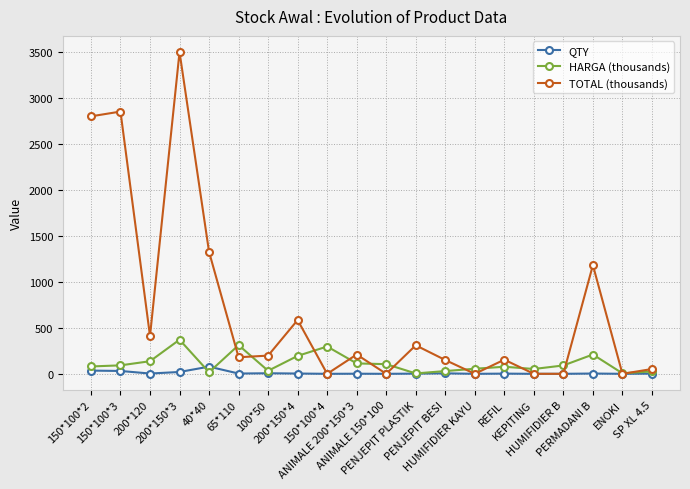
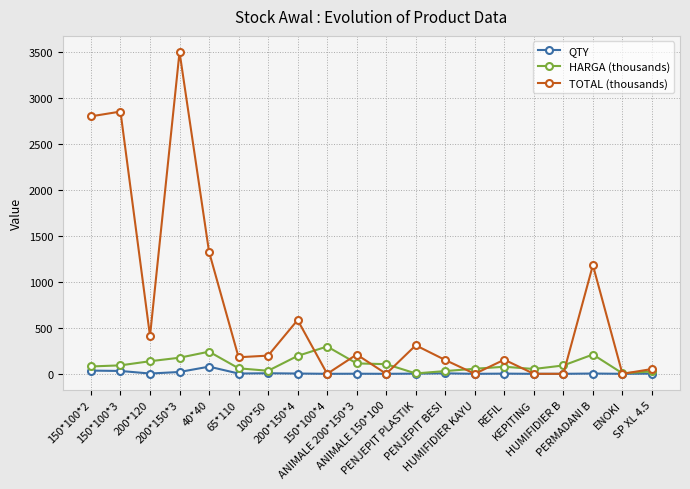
  {
    "QTY": {
      "150*100*2": 0,
      "150*100*3": 0,
      "200*120": 0,
      "200*150*3": 0,
      "40*40": 100,
      "65*110": 0,
      "200*150*4": 0,
      "ANIMALE 200*150*3": 0,
      "REFIL": 0,
      "PERMADANI B": 0
    },
    "HARGA (thousands)": {
      "150*100*2": 100,
      "150*100*3": 100,
      "200*120": 100,
-     "200*150*3": 400,
-     "40*40": 0,
-     "65*110": 300,
+     "200*150*3": 200,
+     "40*40": 200,
+     "65*110": 100,
      "200*150*4": 200,
      "150*100*4": 300,
      "ANIMALE 200*150*3": 100,
      "ANIMALE 150*100": 100,
      "HUMIFIDIER KAYU": 100,
      "REFIL": 100,
      "KEPITING": 100,
      "HUMIFIDIER B": 100,
      "PERMADANI B": 200
    },
    "TOTAL (thousands)": {
      "150*100*2": 2800,
      "150*100*3": 2900,
      "200*120": 400,
      "200*150*3": 3500,
      "40*40": 1300,
      "65*110": 200,
      "100*50": 200,
      "200*150*4": 600,
      "ANIMALE 200*150*3": 200,
      "PENJEPIT PLASTIK": 300,
      "PENJEPIT BESI": 200,
      "REFIL": 200,
      "PERMADANI B": 1200
    }
  }
